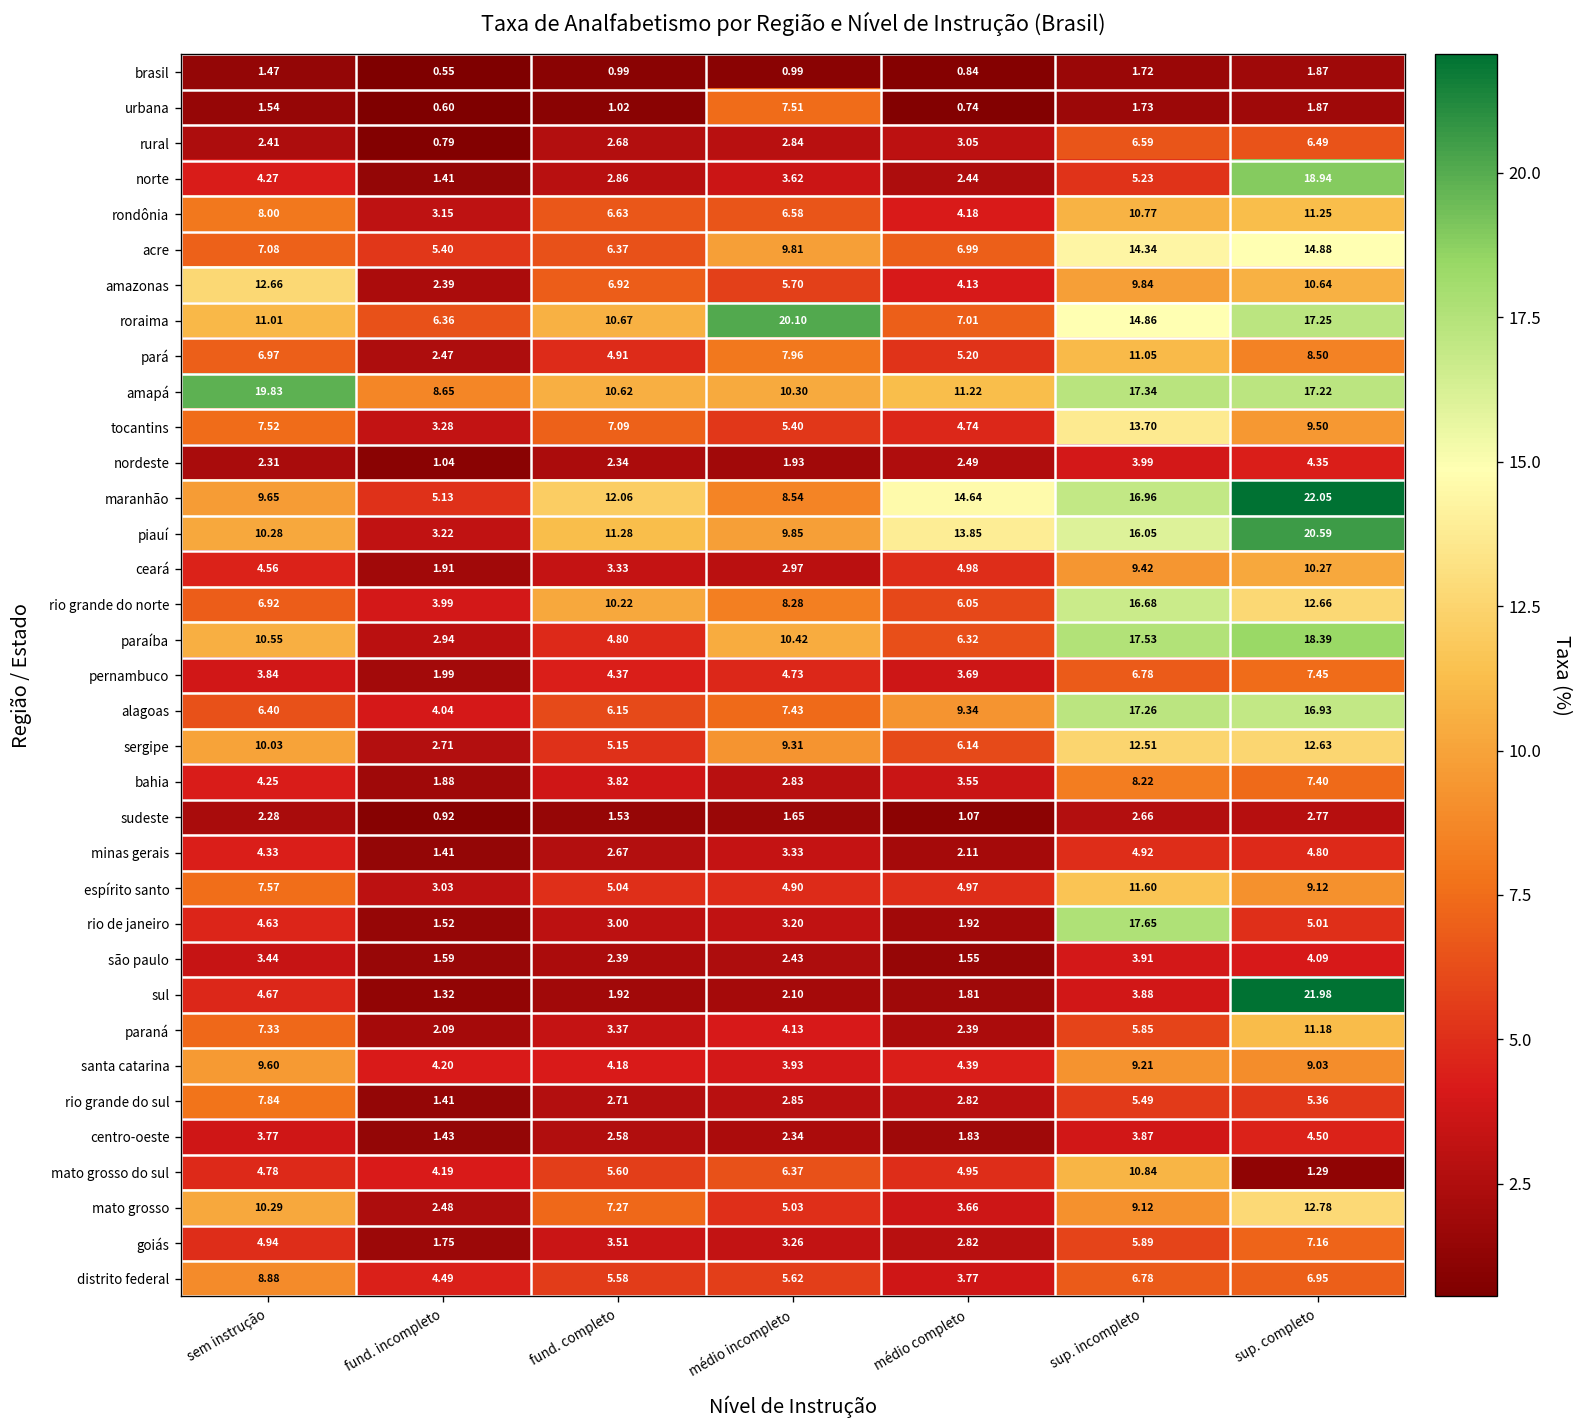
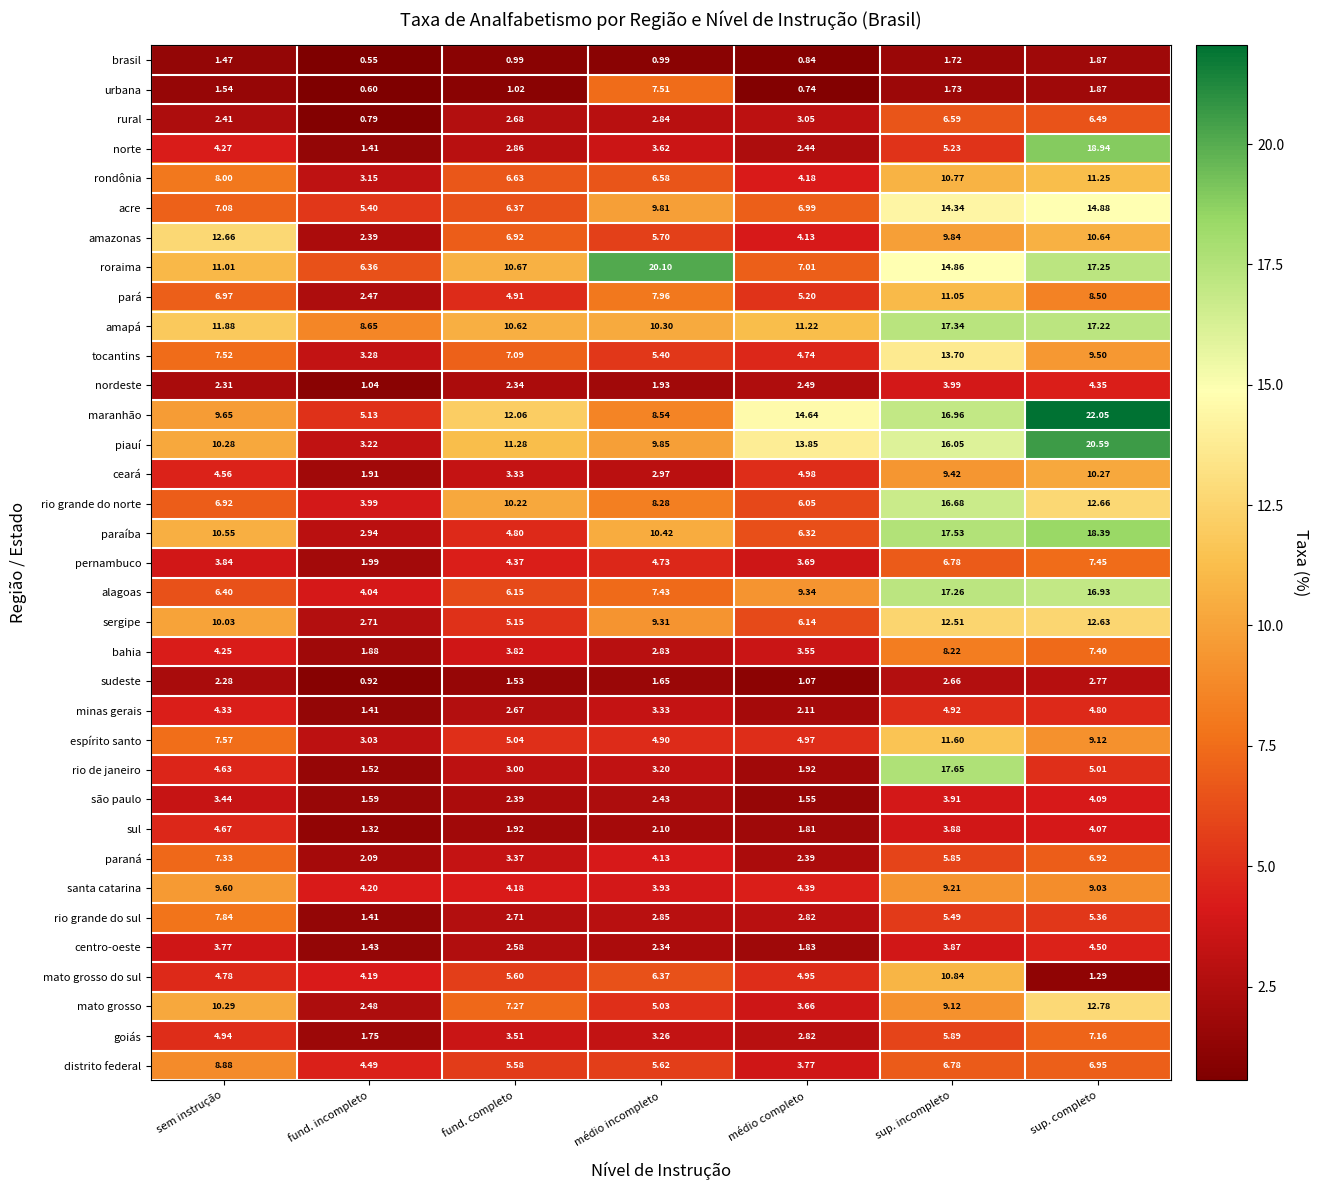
  {
    "amapá": {
-     "sem instrução": 19.83,
+     "sem instrução": 11.88,
      "fund. incompleto": 8.65,
      "fund. completo": 10.62,
      "médio incompleto": 10.30,
      "médio completo": 11.22,
      "sup. incompleto": 17.34,
      "sup. completo": 17.22
    },
    "sul": {
      "sem instrução": 4.67,
      "fund. incompleto": 1.32,
      "fund. completo": 1.92,
      "médio incompleto": 2.10,
      "médio completo": 1.81,
      "sup. incompleto": 3.88,
-     "sup. completo": 21.98
+     "sup. completo": 4.07
    },
    "paraná": {
      "sem instrução": 7.33,
      "fund. incompleto": 2.09,
      "fund. completo": 3.37,
      "médio incompleto": 4.13,
      "médio completo": 2.39,
      "sup. incompleto": 5.85,
-     "sup. completo": 11.18
+     "sup. completo": 6.92
    }
  }
